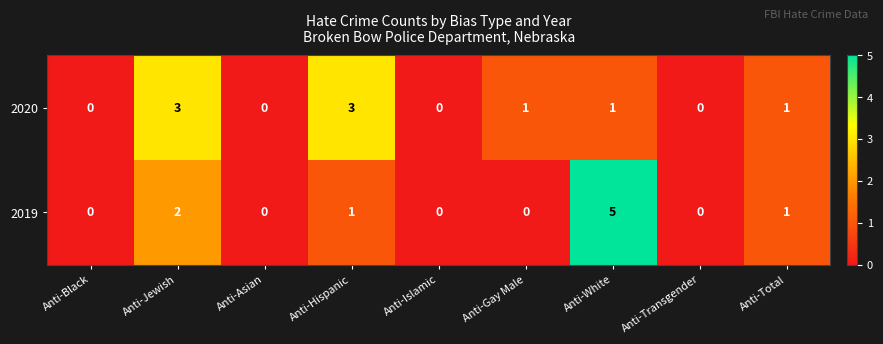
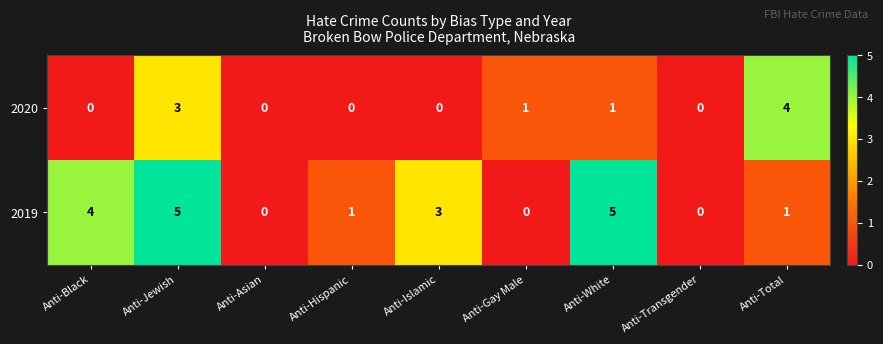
  {
    "2020": {
      "Anti-Black": 0,
      "Anti-Jewish": 3,
      "Anti-Asian": 0,
-     "Anti-Hispanic": 3,
+     "Anti-Hispanic": 0,
      "Anti-Islamic": 0,
      "Anti-Gay Male": 1,
      "Anti-White": 1,
      "Anti-Transgender": 0,
-     "Anti-Total": 1
+     "Anti-Total": 4
    },
    "2019": {
-     "Anti-Black": 0,
-     "Anti-Jewish": 2,
+     "Anti-Black": 4,
+     "Anti-Jewish": 5,
      "Anti-Asian": 0,
      "Anti-Hispanic": 1,
-     "Anti-Islamic": 0,
+     "Anti-Islamic": 3,
      "Anti-Gay Male": 0,
      "Anti-White": 5,
      "Anti-Transgender": 0,
      "Anti-Total": 1
    }
  }
